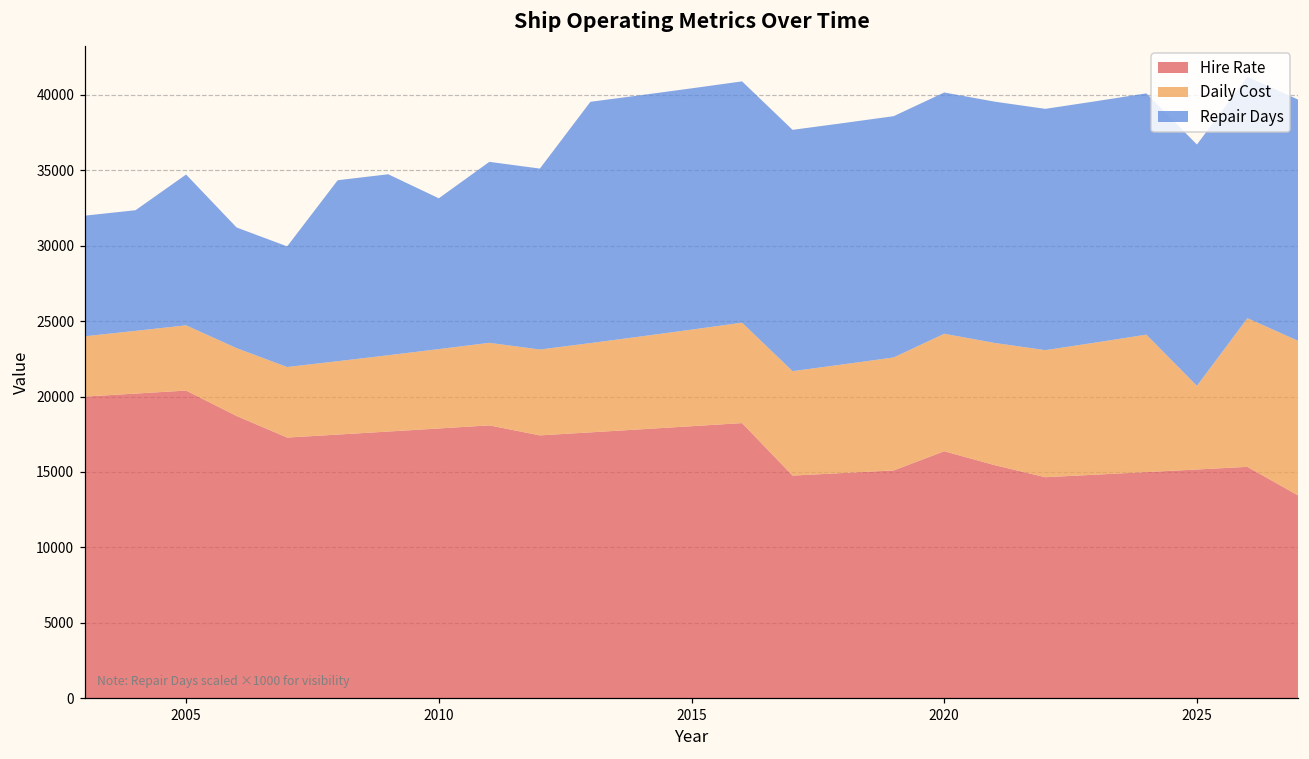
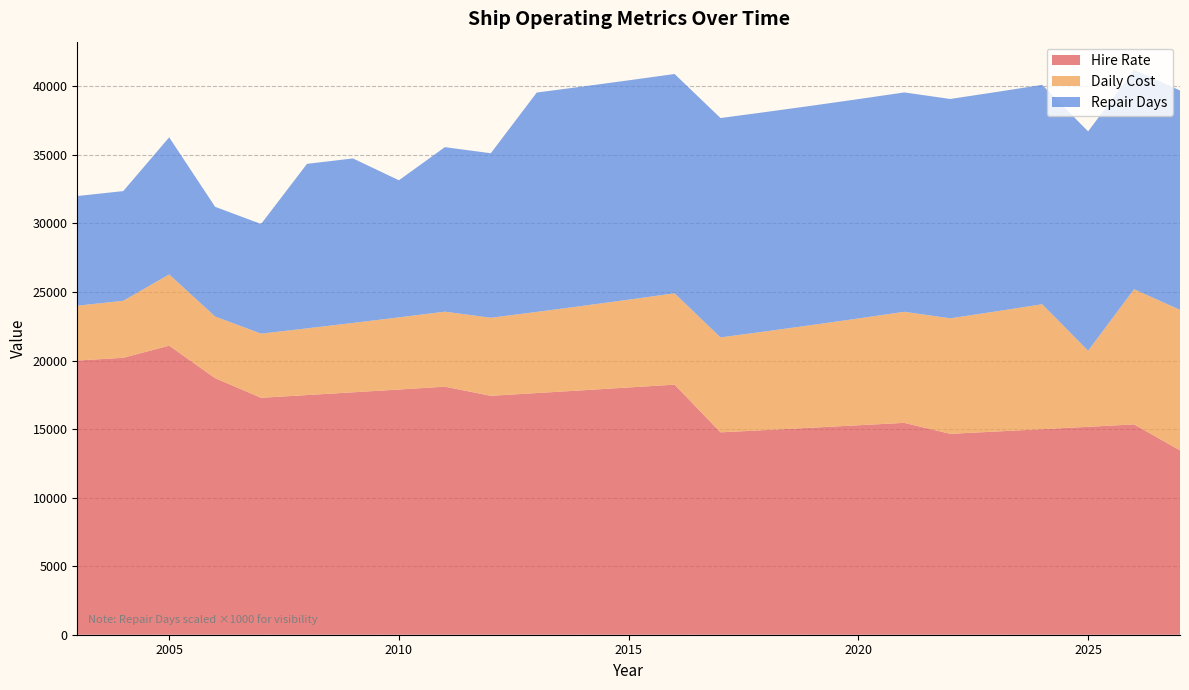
  {
    "Hire Rate": {
-     "2005": 20400,
+     "2005": 21100,
      "2010": 17900,
      "2015": 18000,
-     "2020": 16400,
+     "2020": 15300,
      "2025": 15200
    },
    "Daily Cost": {
-     "2005": 4300,
+     "2005": 5200,
      "2010": 5300,
      "2015": 6400,
      "2020": 7800,
      "2025": 5600
    },
    "Repair Days": {
      "2005": 10000,
      "2010": 10000,
      "2015": 16000,
      "2020": 16000,
      "2025": 16000
    }
  }
